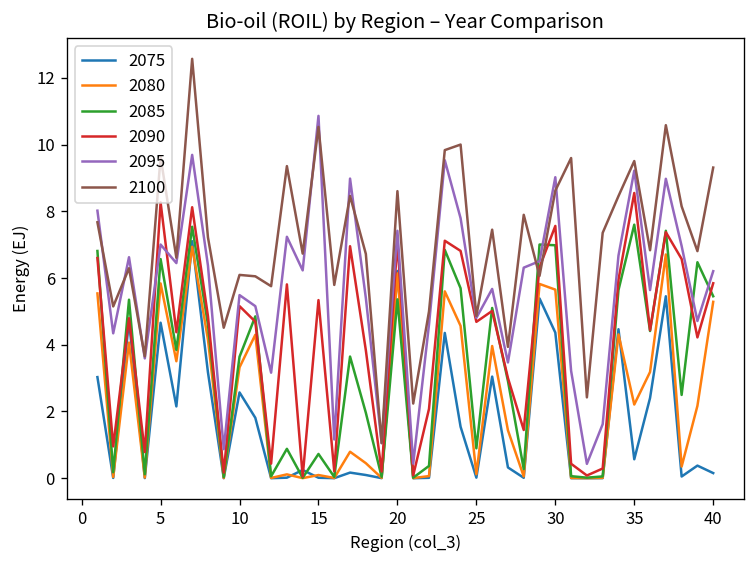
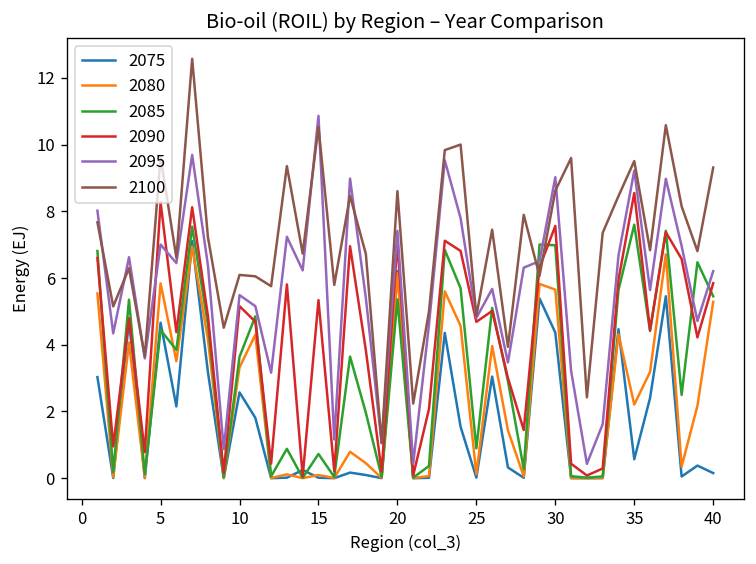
  {
    "2075": {
      "5": 4.7,
      "10": 2.6,
      "25": 0.0,
      "30": 4.4,
      "35": 0.6,
      "40": 0.2
    },
    "2080": {
      "5": 5.8,
      "10": 3.3,
      "25": 0.1,
      "30": 5.7,
      "35": 2.2,
      "40": 5.3
    },
    "2085": {
-     "5": 6.6,
+     "5": 4.4,
      "10": 3.6,
      "15": 0.7,
      "20": 5.4,
      "25": 0.9,
      "30": 7.0,
      "35": 7.6,
      "40": 5.5
    },
    "2090": {
      "5": 8.3,
      "10": 5.2,
      "15": 5.3,
      "20": 7.1,
      "25": 4.7,
      "30": 7.6,
      "35": 8.5,
      "40": 5.8
    },
    "2095": {
      "5": 7.0,
      "10": 5.5,
      "15": 10.9,
      "20": 7.4,
      "30": 9.0,
      "35": 9.2,
      "40": 6.2
    },
    "2100": {
      "10": 6.1,
      "15": 10.5,
      "20": 8.6,
      "30": 8.6,
      "35": 9.5,
      "40": 9.3
    }
  }
